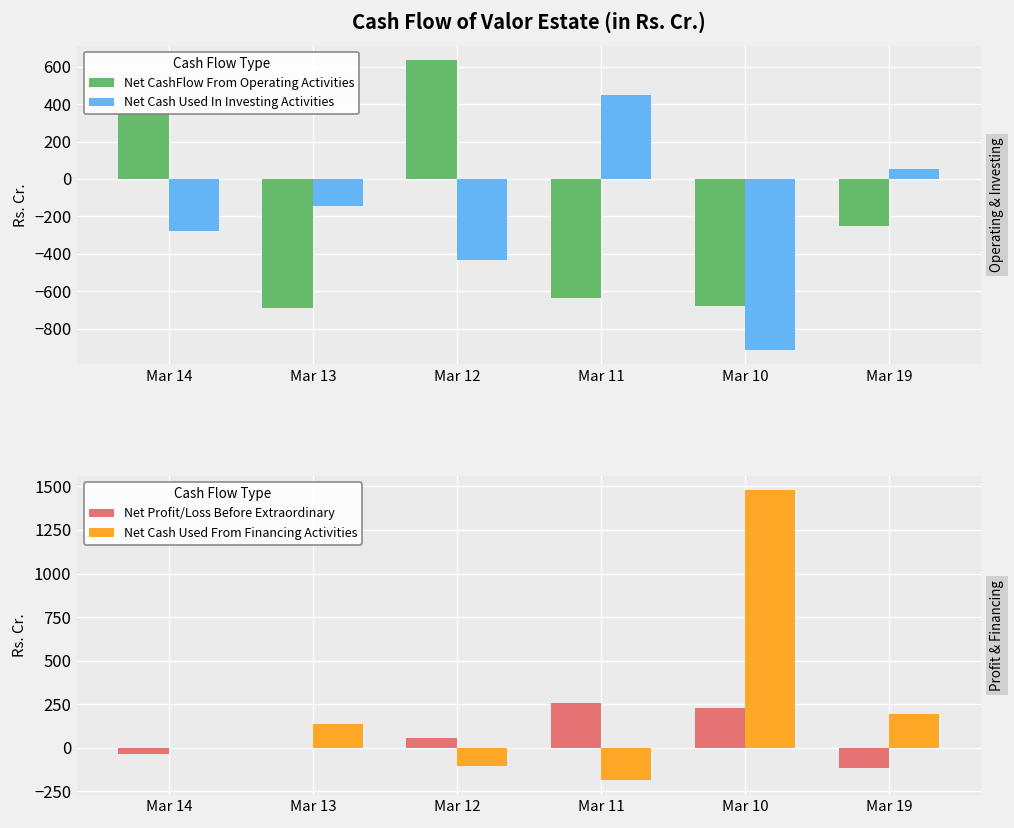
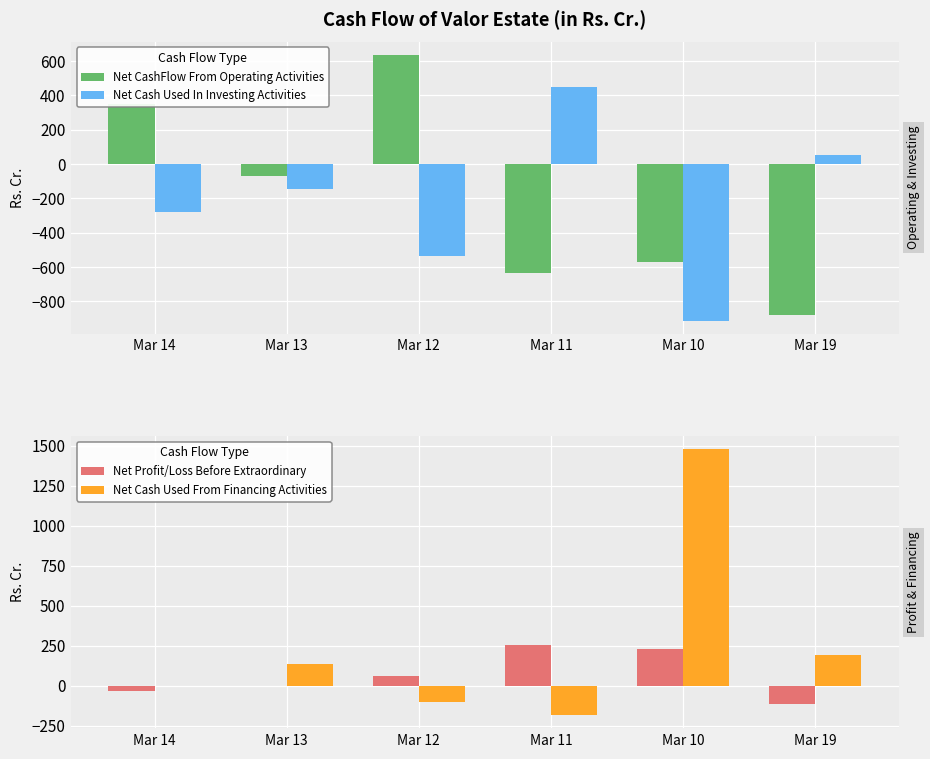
  {
    "Cash Flow of Valor Estate (in Rs. Cr.)": {
      "Net CashFlow From Operating Activities": {
        "Mar 14": 350,
-       "Mar 13": -690,
+       "Mar 13": -70,
        "Mar 12": 640,
        "Mar 11": -640,
-       "Mar 10": -680,
-       "Mar 19": -250
+       "Mar 10": -570,
+       "Mar 19": -880
      },
      "Net Cash Used In Investing Activities": {
        "Mar 14": -280,
        "Mar 13": -150,
-       "Mar 12": -440,
+       "Mar 12": -530,
        "Mar 11": 450,
        "Mar 10": -910,
        "Mar 19": 50
      }
    }
  }
